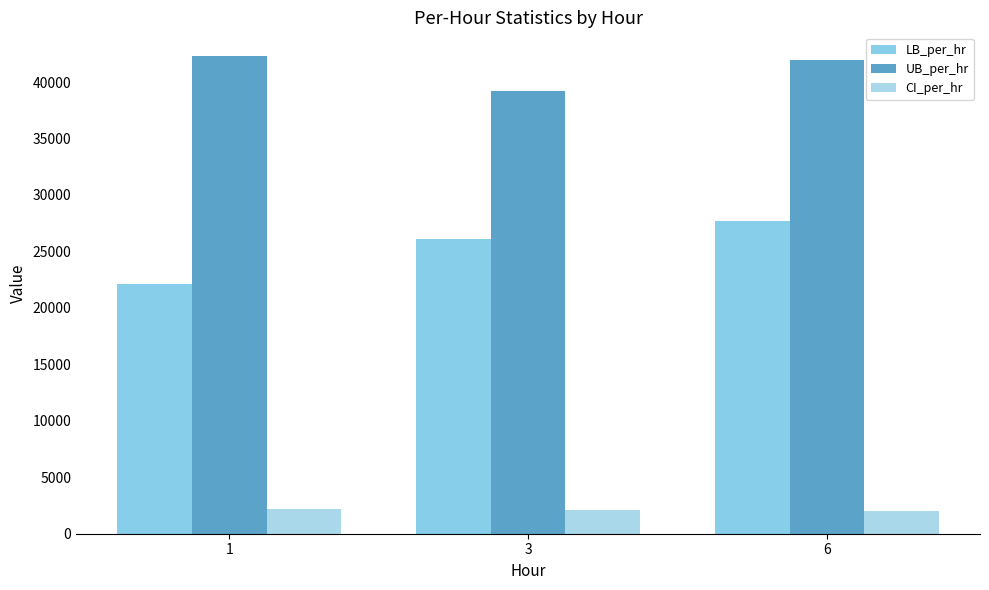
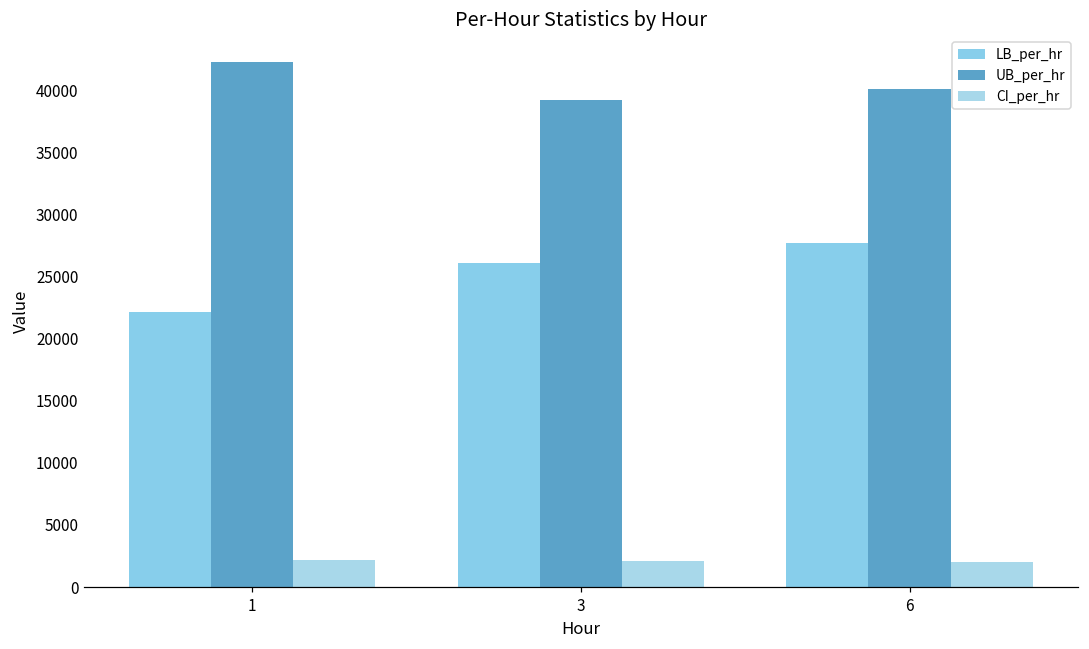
  {
    "UB_per_hr": {
      "1": 42300,
      "3": 39200,
-     "6": 42000
+     "6": 40100
    }
  }
